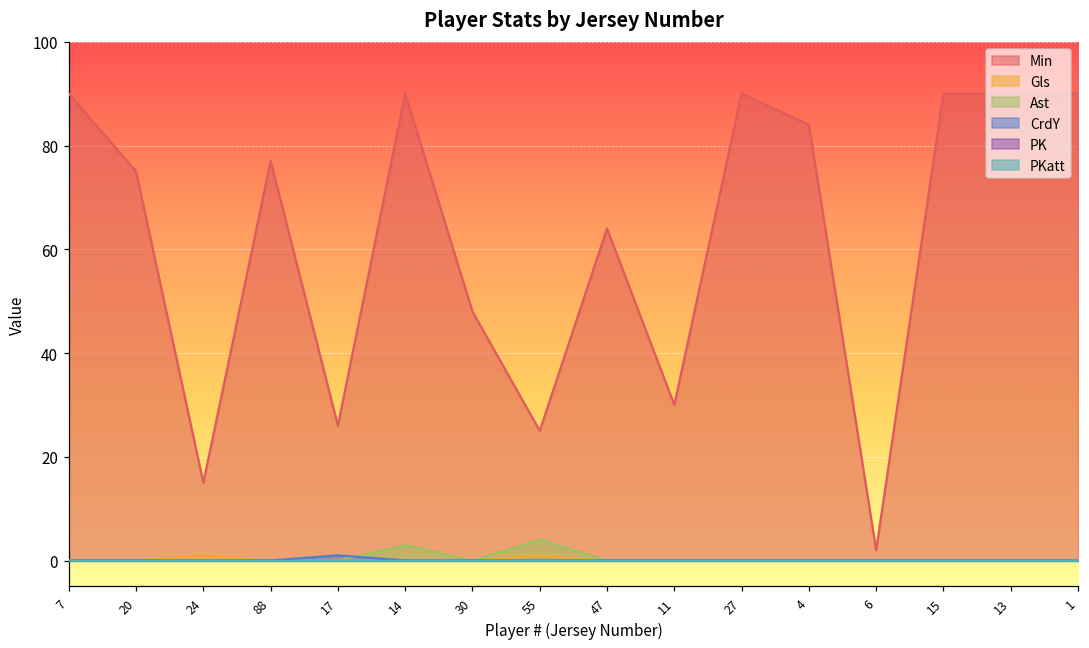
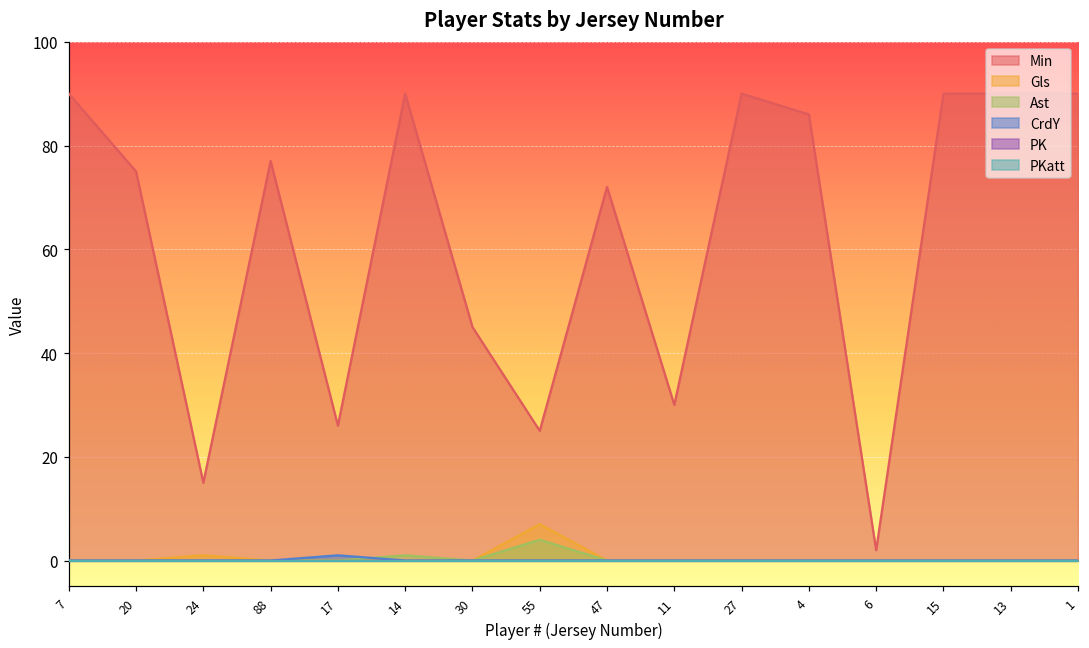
  {
    "Min": {
      "7": 90,
      "20": 75,
      "24": 15,
      "88": 77,
      "17": 26,
      "14": 90,
-     "30": 48,
+     "30": 45,
      "55": 25,
-     "47": 64,
+     "47": 72,
      "11": 30,
      "27": 90,
-     "4": 84,
+     "4": 86,
      "6": 2,
      "15": 90,
      "1": 90
    },
    "Gls": {
      "24": 1,
-     "55": 1
+     "55": 7
    },
    "Ast": {
-     "14": 3,
+     "14": 1,
      "55": 4
    }
  }
